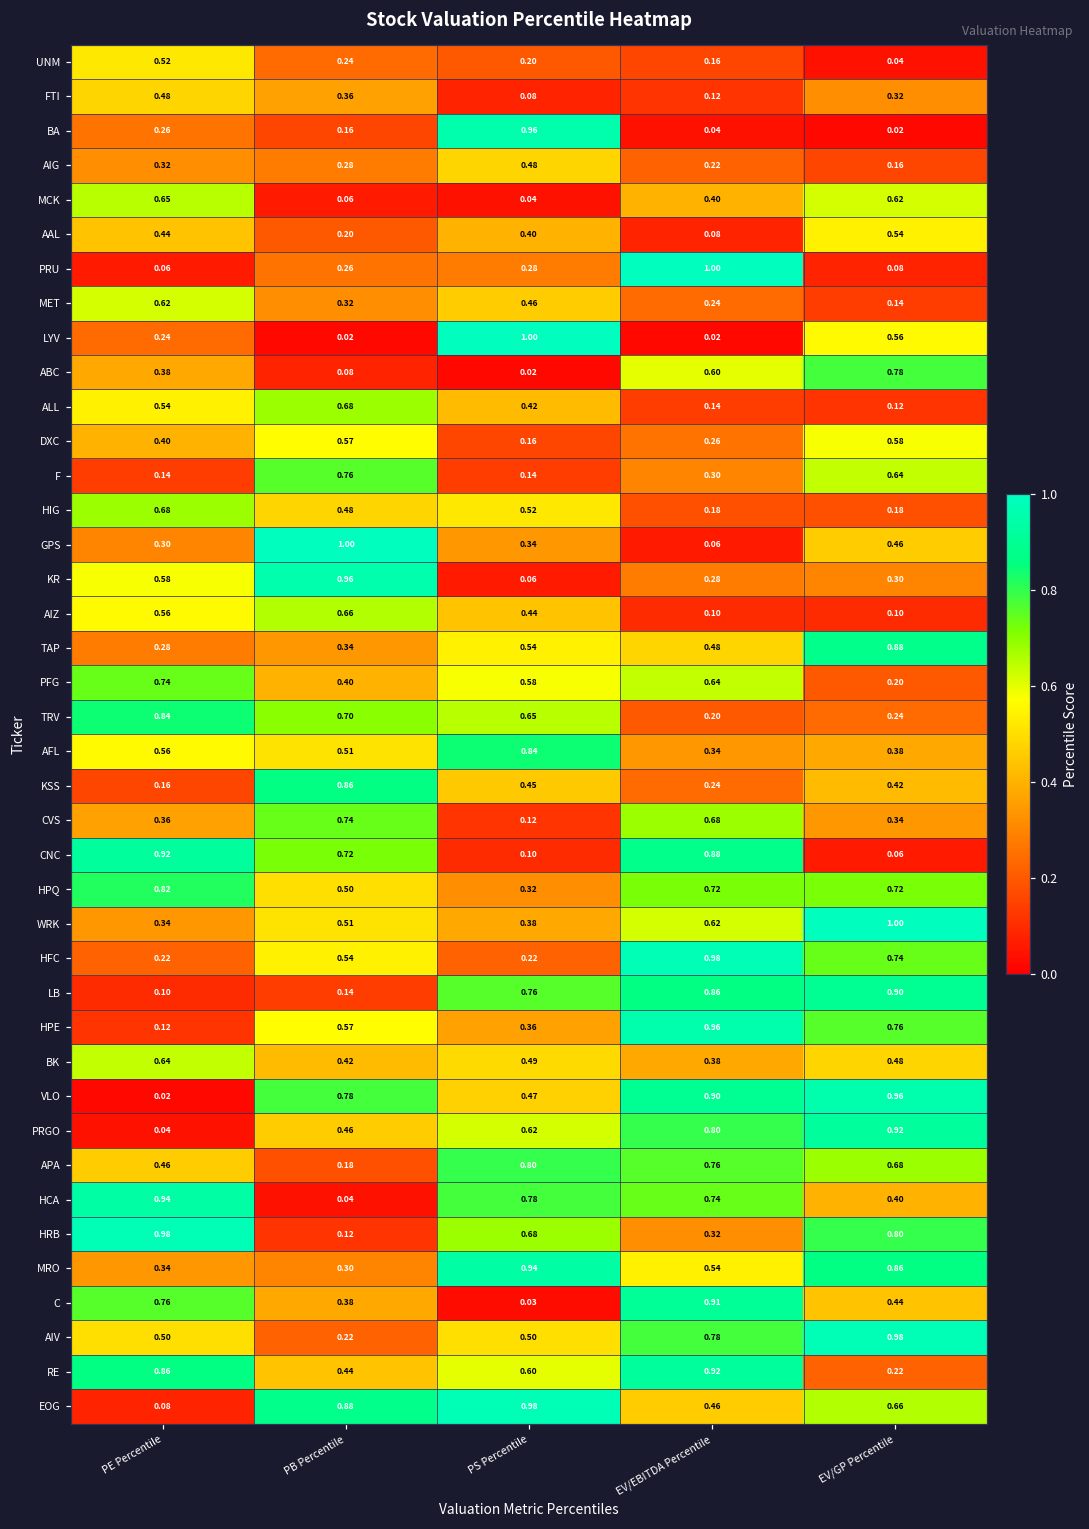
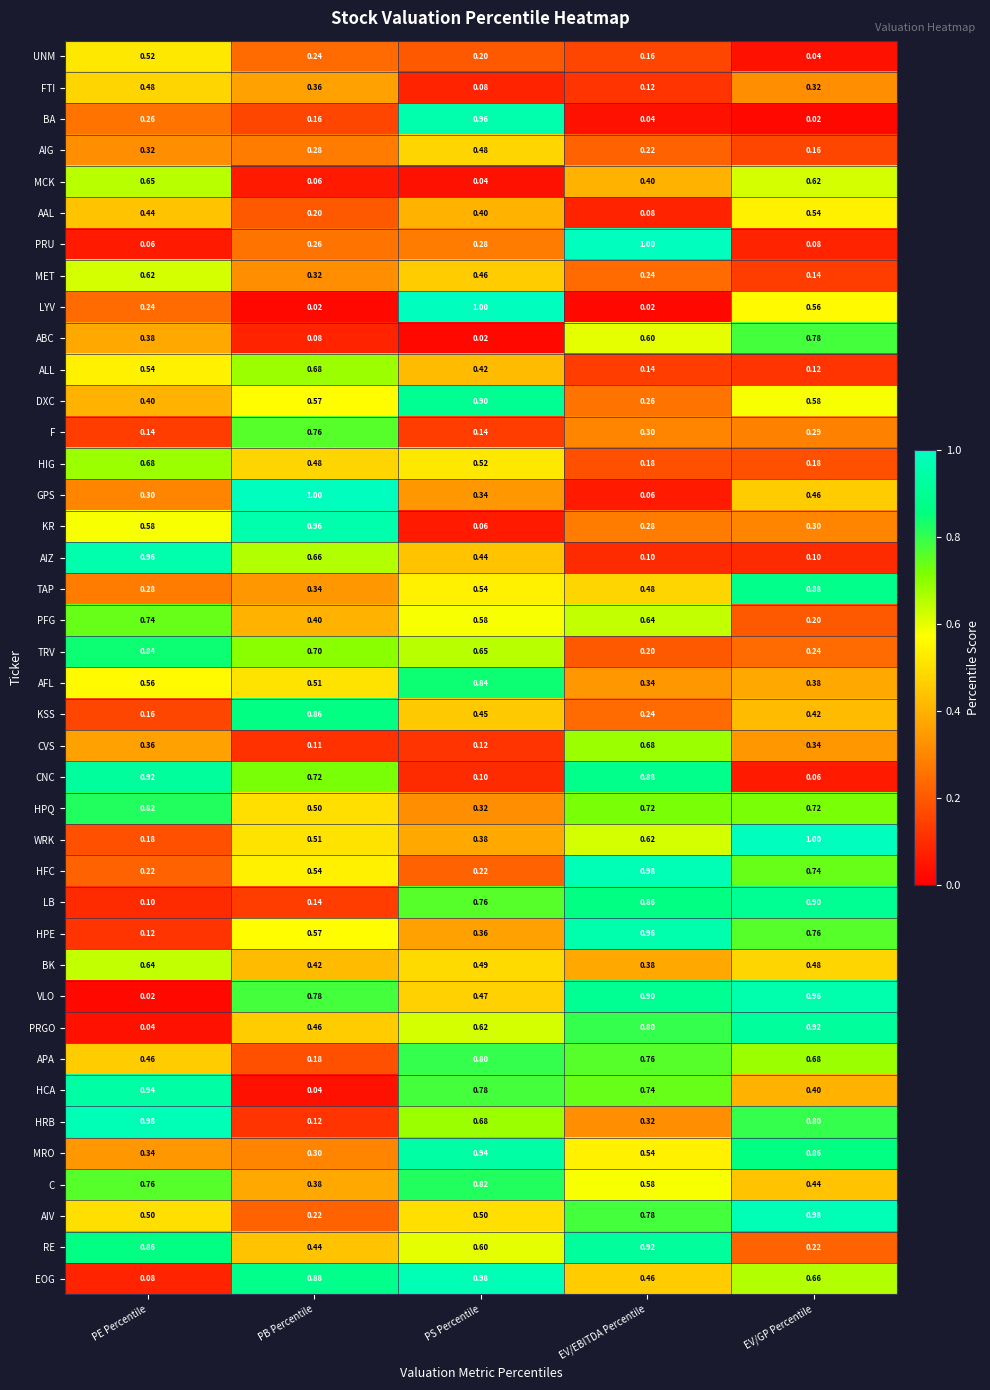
  {
    "UNM": {
      "PE Percentile": 0.52,
      "PB Percentile": 0.24,
      "PS Percentile": 0.20,
      "EV/EBITDA Percentile": 0.16,
      "EV/GP Percentile": 0.04
    },
    "FTI": {
      "PE Percentile": 0.48,
      "PB Percentile": 0.36,
      "PS Percentile": 0.08,
      "EV/EBITDA Percentile": 0.12,
      "EV/GP Percentile": 0.32
    },
    "BA": {
      "PE Percentile": 0.26,
      "PB Percentile": 0.16,
      "PS Percentile": 0.96,
      "EV/EBITDA Percentile": 0.04,
      "EV/GP Percentile": 0.02
    },
    "AIG": {
      "PE Percentile": 0.32,
      "PB Percentile": 0.28,
      "PS Percentile": 0.48,
      "EV/EBITDA Percentile": 0.22,
      "EV/GP Percentile": 0.16
    },
    "MCK": {
      "PE Percentile": 0.65,
      "PB Percentile": 0.06,
      "PS Percentile": 0.04,
      "EV/EBITDA Percentile": 0.40,
      "EV/GP Percentile": 0.62
    },
    "AAL": {
      "PE Percentile": 0.44,
      "PB Percentile": 0.20,
      "PS Percentile": 0.40,
      "EV/EBITDA Percentile": 0.08,
      "EV/GP Percentile": 0.54
    },
    "PRU": {
      "PE Percentile": 0.06,
      "PB Percentile": 0.26,
      "PS Percentile": 0.28,
      "EV/EBITDA Percentile": 1.00,
      "EV/GP Percentile": 0.08
    },
    "MET": {
      "PE Percentile": 0.62,
      "PB Percentile": 0.32,
      "PS Percentile": 0.46,
      "EV/EBITDA Percentile": 0.24,
      "EV/GP Percentile": 0.14
    },
    "LYV": {
      "PE Percentile": 0.24,
      "PB Percentile": 0.02,
      "PS Percentile": 1.00,
      "EV/EBITDA Percentile": 0.02,
      "EV/GP Percentile": 0.56
    },
    "ABC": {
      "PE Percentile": 0.38,
      "PB Percentile": 0.08,
      "PS Percentile": 0.02,
      "EV/EBITDA Percentile": 0.60,
      "EV/GP Percentile": 0.78
    },
    "ALL": {
      "PE Percentile": 0.54,
      "PB Percentile": 0.68,
      "PS Percentile": 0.42,
      "EV/EBITDA Percentile": 0.14,
      "EV/GP Percentile": 0.12
    },
    "DXC": {
      "PE Percentile": 0.40,
      "PB Percentile": 0.57,
-     "PS Percentile": 0.16,
+     "PS Percentile": 0.90,
      "EV/EBITDA Percentile": 0.26,
      "EV/GP Percentile": 0.58
    },
    "F": {
      "PE Percentile": 0.14,
      "PB Percentile": 0.76,
      "PS Percentile": 0.14,
      "EV/EBITDA Percentile": 0.30,
-     "EV/GP Percentile": 0.64
+     "EV/GP Percentile": 0.29
    },
    "HIG": {
      "PE Percentile": 0.68,
      "PB Percentile": 0.48,
      "PS Percentile": 0.52,
      "EV/EBITDA Percentile": 0.18,
      "EV/GP Percentile": 0.18
    },
    "GPS": {
      "PE Percentile": 0.30,
      "PB Percentile": 1.00,
      "PS Percentile": 0.34,
      "EV/EBITDA Percentile": 0.06,
      "EV/GP Percentile": 0.46
    },
    "KR": {
      "PE Percentile": 0.58,
      "PB Percentile": 0.96,
      "PS Percentile": 0.06,
      "EV/EBITDA Percentile": 0.28,
      "EV/GP Percentile": 0.30
    },
    "AIZ": {
-     "PE Percentile": 0.56,
+     "PE Percentile": 0.96,
      "PB Percentile": 0.66,
      "PS Percentile": 0.44,
      "EV/EBITDA Percentile": 0.10,
      "EV/GP Percentile": 0.10
    },
    "TAP": {
      "PE Percentile": 0.28,
      "PB Percentile": 0.34,
      "PS Percentile": 0.54,
      "EV/EBITDA Percentile": 0.48,
      "EV/GP Percentile": 0.88
    },
    "PFG": {
      "PE Percentile": 0.74,
      "PB Percentile": 0.40,
      "PS Percentile": 0.58,
      "EV/EBITDA Percentile": 0.64,
      "EV/GP Percentile": 0.20
    },
    "TRV": {
      "PE Percentile": 0.84,
      "PB Percentile": 0.70,
      "PS Percentile": 0.65,
      "EV/EBITDA Percentile": 0.20,
      "EV/GP Percentile": 0.24
    },
    "AFL": {
      "PE Percentile": 0.56,
      "PB Percentile": 0.51,
      "PS Percentile": 0.84,
      "EV/EBITDA Percentile": 0.34,
      "EV/GP Percentile": 0.38
    },
    "KSS": {
      "PE Percentile": 0.16,
      "PB Percentile": 0.86,
      "PS Percentile": 0.45,
      "EV/EBITDA Percentile": 0.24,
      "EV/GP Percentile": 0.42
    },
    "CVS": {
      "PE Percentile": 0.36,
-     "PB Percentile": 0.74,
+     "PB Percentile": 0.11,
      "PS Percentile": 0.12,
      "EV/EBITDA Percentile": 0.68,
      "EV/GP Percentile": 0.34
    },
    "CNC": {
      "PE Percentile": 0.92,
      "PB Percentile": 0.72,
      "PS Percentile": 0.10,
      "EV/EBITDA Percentile": 0.88,
      "EV/GP Percentile": 0.06
    },
    "HPQ": {
      "PE Percentile": 0.82,
      "PB Percentile": 0.50,
      "PS Percentile": 0.32,
      "EV/EBITDA Percentile": 0.72,
      "EV/GP Percentile": 0.72
    },
    "WRK": {
-     "PE Percentile": 0.34,
+     "PE Percentile": 0.18,
      "PB Percentile": 0.51,
      "PS Percentile": 0.38,
      "EV/EBITDA Percentile": 0.62,
      "EV/GP Percentile": 1.00
    },
    "HFC": {
      "PE Percentile": 0.22,
      "PB Percentile": 0.54,
      "PS Percentile": 0.22,
      "EV/EBITDA Percentile": 0.98,
      "EV/GP Percentile": 0.74
    },
    "LB": {
      "PE Percentile": 0.10,
      "PB Percentile": 0.14,
      "PS Percentile": 0.76,
      "EV/EBITDA Percentile": 0.86,
      "EV/GP Percentile": 0.90
    },
    "HPE": {
      "PE Percentile": 0.12,
      "PB Percentile": 0.57,
      "PS Percentile": 0.36,
      "EV/EBITDA Percentile": 0.96,
      "EV/GP Percentile": 0.76
    },
    "BK": {
      "PE Percentile": 0.64,
      "PB Percentile": 0.42,
      "PS Percentile": 0.49,
      "EV/EBITDA Percentile": 0.38,
      "EV/GP Percentile": 0.48
    },
    "VLO": {
      "PE Percentile": 0.02,
      "PB Percentile": 0.78,
      "PS Percentile": 0.47,
      "EV/EBITDA Percentile": 0.90,
      "EV/GP Percentile": 0.96
    },
    "PRGO": {
      "PE Percentile": 0.04,
      "PB Percentile": 0.46,
      "PS Percentile": 0.62,
      "EV/EBITDA Percentile": 0.80,
      "EV/GP Percentile": 0.92
    },
    "APA": {
      "PE Percentile": 0.46,
      "PB Percentile": 0.18,
      "PS Percentile": 0.80,
      "EV/EBITDA Percentile": 0.76,
      "EV/GP Percentile": 0.68
    },
    "HCA": {
      "PE Percentile": 0.94,
      "PB Percentile": 0.04,
      "PS Percentile": 0.78,
      "EV/EBITDA Percentile": 0.74,
      "EV/GP Percentile": 0.40
    },
    "HRB": {
      "PE Percentile": 0.98,
      "PB Percentile": 0.12,
      "PS Percentile": 0.68,
      "EV/EBITDA Percentile": 0.32,
      "EV/GP Percentile": 0.80
    },
    "MRO": {
      "PE Percentile": 0.34,
      "PB Percentile": 0.30,
      "PS Percentile": 0.94,
      "EV/EBITDA Percentile": 0.54,
      "EV/GP Percentile": 0.86
    },
    "C": {
      "PE Percentile": 0.76,
      "PB Percentile": 0.38,
-     "PS Percentile": 0.03,
-     "EV/EBITDA Percentile": 0.91,
+     "PS Percentile": 0.82,
+     "EV/EBITDA Percentile": 0.58,
      "EV/GP Percentile": 0.44
    },
    "AIV": {
      "PE Percentile": 0.50,
      "PB Percentile": 0.22,
      "PS Percentile": 0.50,
      "EV/EBITDA Percentile": 0.78,
      "EV/GP Percentile": 0.98
    },
    "RE": {
      "PE Percentile": 0.86,
      "PB Percentile": 0.44,
      "PS Percentile": 0.60,
      "EV/EBITDA Percentile": 0.92,
      "EV/GP Percentile": 0.22
    },
    "EOG": {
      "PE Percentile": 0.08,
      "PB Percentile": 0.88,
      "PS Percentile": 0.98,
      "EV/EBITDA Percentile": 0.46,
      "EV/GP Percentile": 0.66
    }
  }
